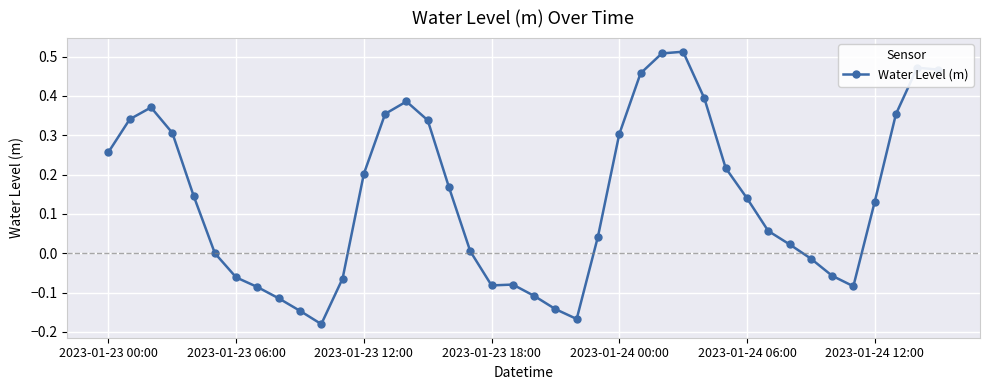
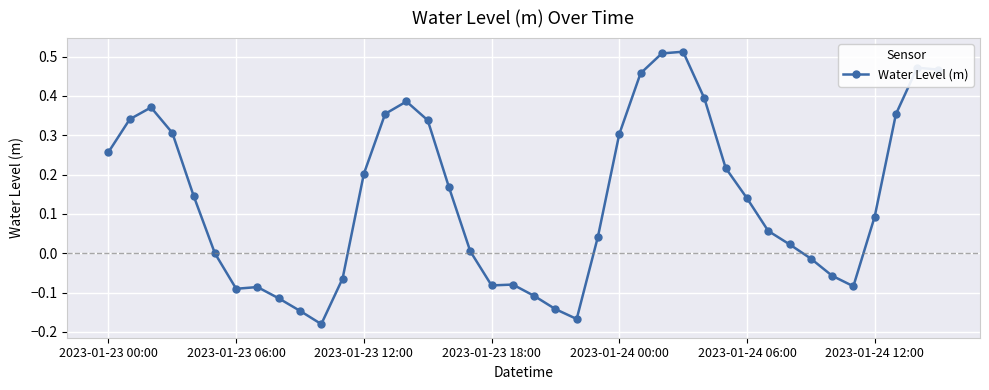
  {
    "2023-01-23 00:00": 0.26,
-   "2023-01-23 06:00": -0.06,
+   "2023-01-23 06:00": -0.09,
    "2023-01-23 12:00": 0.20,
    "2023-01-23 18:00": -0.08,
    "2023-01-24 00:00": 0.30,
    "2023-01-24 06:00": 0.14,
-   "2023-01-24 12:00": 0.13
+   "2023-01-24 12:00": 0.09
  }
